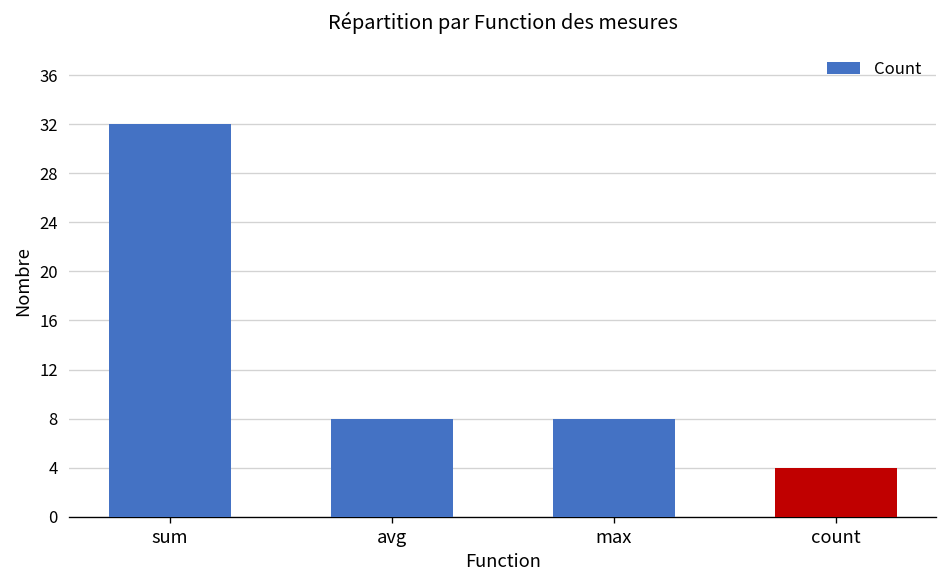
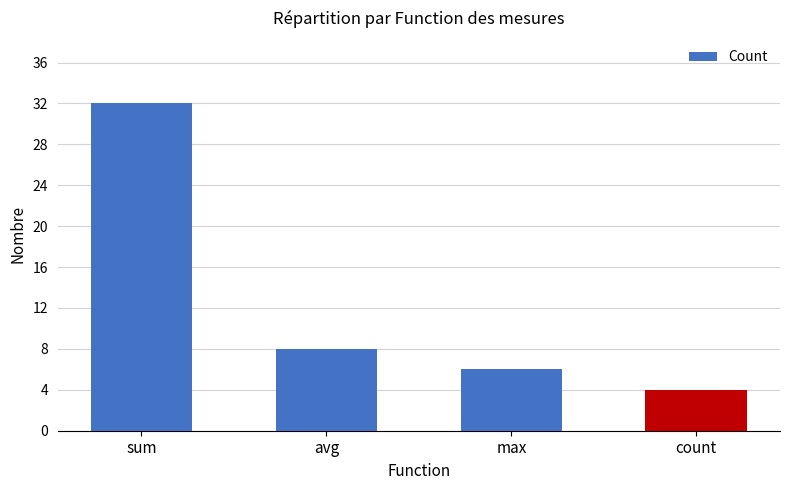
  {
    "sum": 32,
    "avg": 8,
-   "max": 8,
+   "max": 6,
    "count": 4
  }
